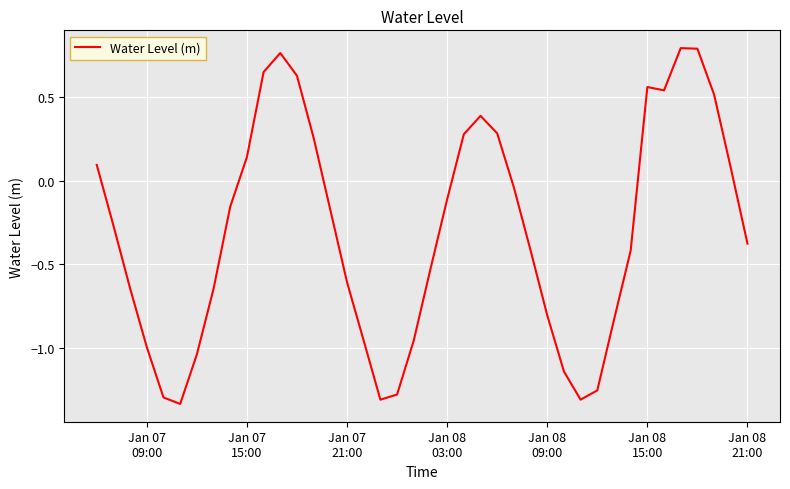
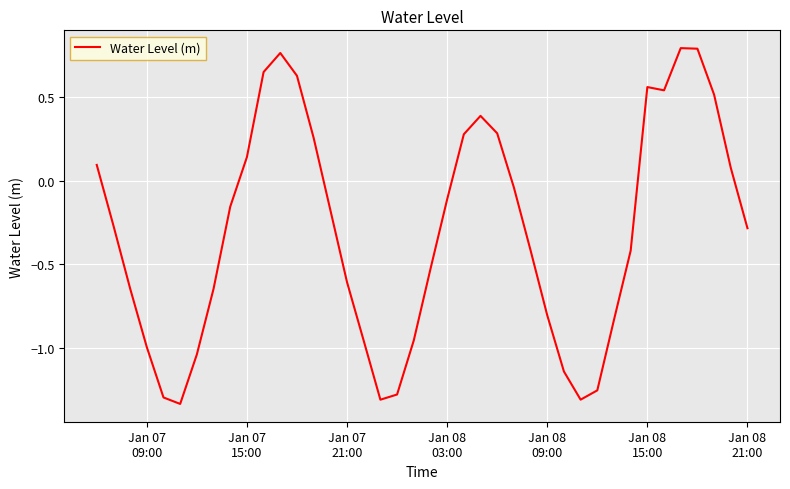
  {
    "Jan 07 09:00": -1.00,
    "Jan 07 15:00": 0.14,
    "Jan 07 21:00": -0.61,
    "Jan 08 03:00": -0.11,
    "Jan 08 09:00": -0.80,
    "Jan 08 15:00": 0.56,
-   "Jan 08 21:00": -0.38
+   "Jan 08 21:00": -0.28
  }
